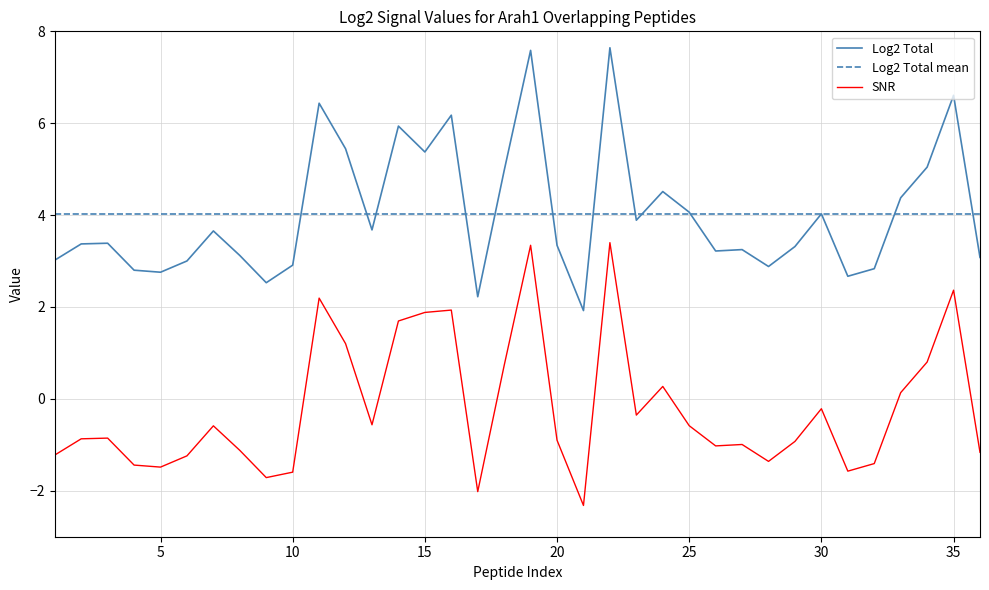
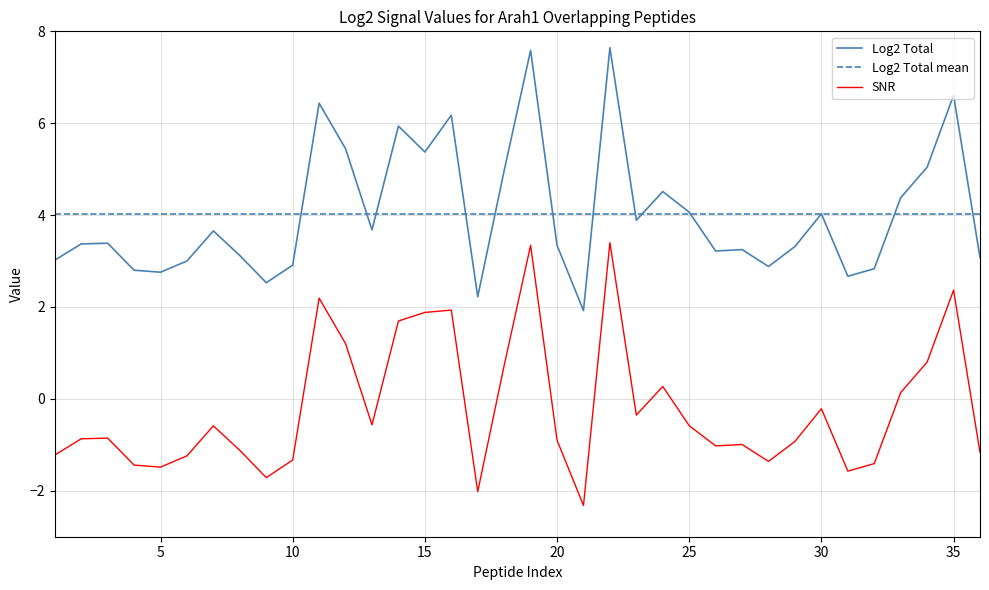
  {
    "SNR": {
      "5": -1.5,
-     "10": -1.6,
+     "10": -1.3,
      "15": 1.9,
      "20": -0.9,
      "25": -0.6,
      "30": -0.2,
      "35": 2.4
    }
  }
